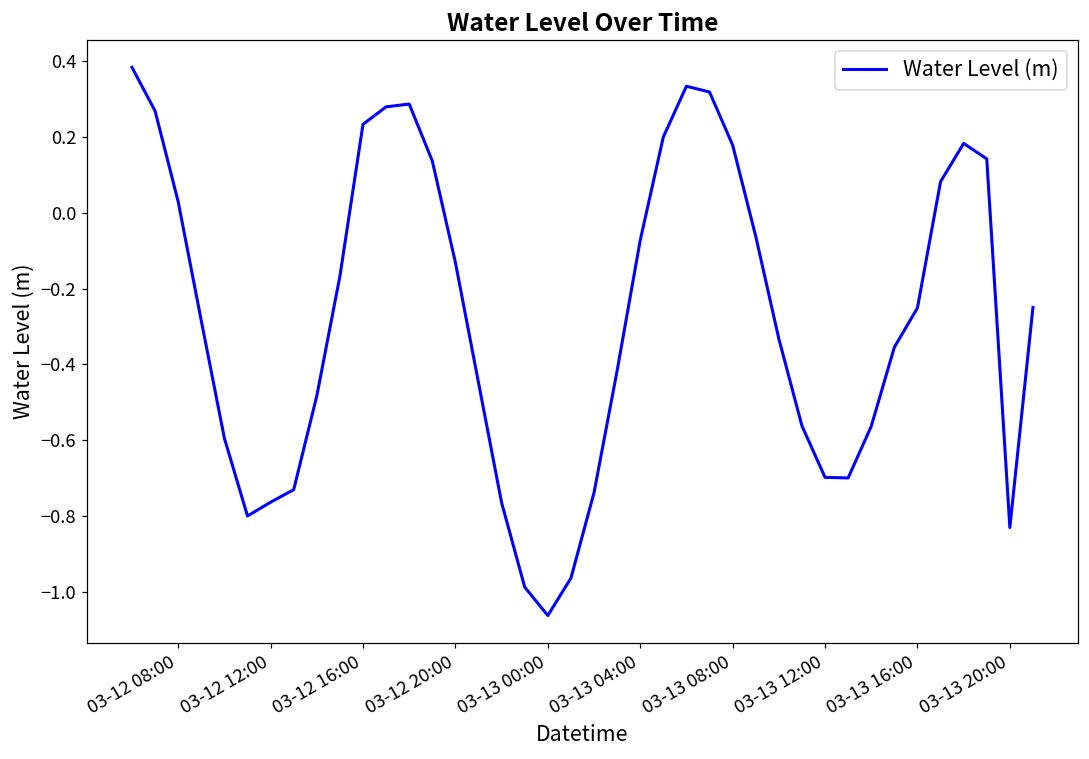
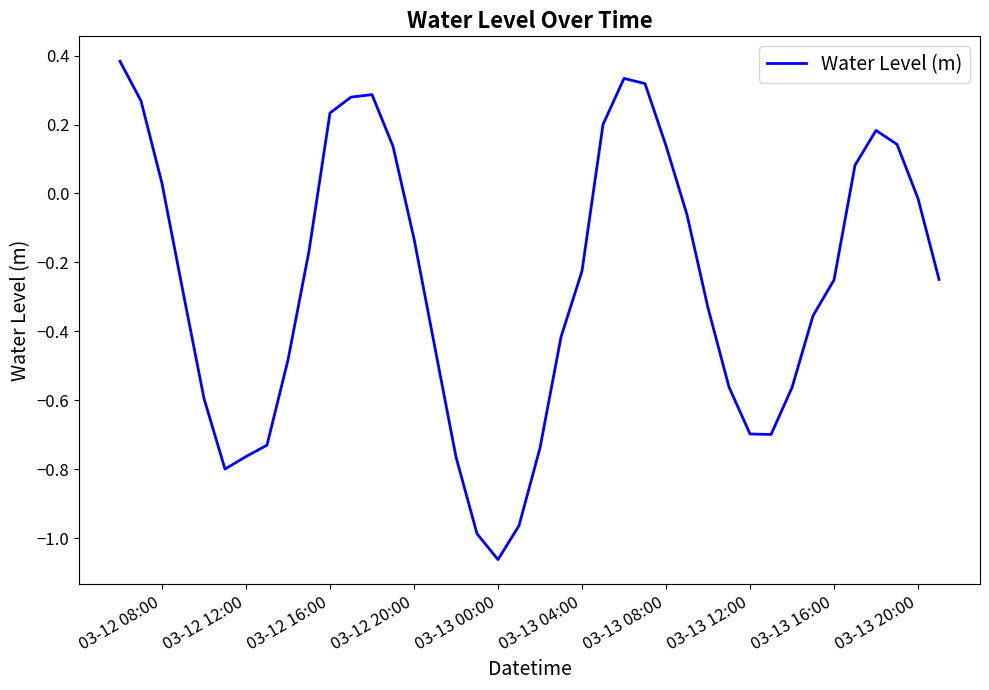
  {
    "03-12 08:00": 0.03,
    "03-12 12:00": -0.76,
    "03-12 16:00": 0.23,
    "03-12 20:00": -0.13,
    "03-13 00:00": -1.06,
-   "03-13 04:00": -0.07,
-   "03-13 08:00": 0.18,
+   "03-13 04:00": -0.22,
+   "03-13 08:00": 0.14,
    "03-13 12:00": -0.70,
    "03-13 16:00": -0.25,
-   "03-13 20:00": -0.83
+   "03-13 20:00": -0.01
  }
